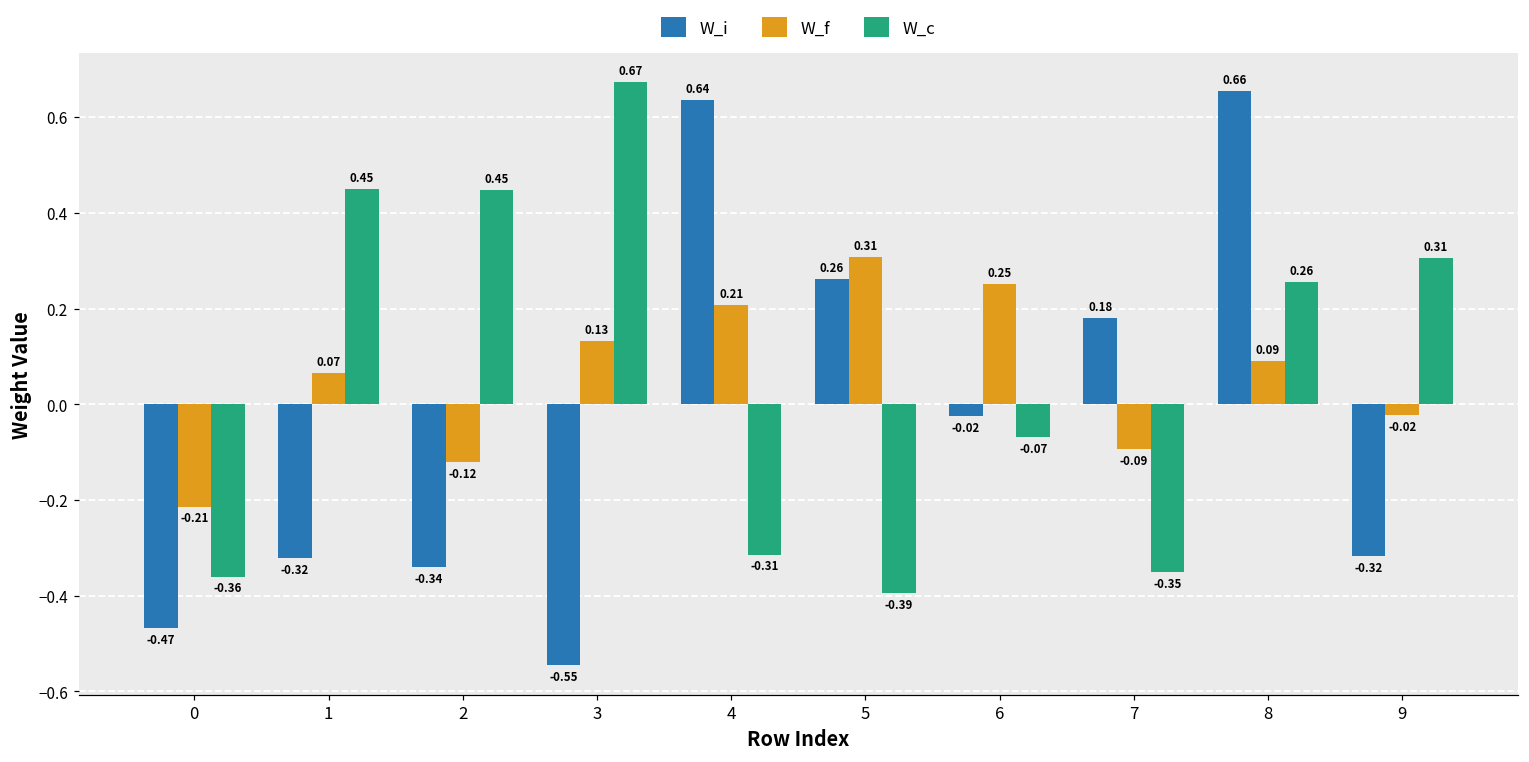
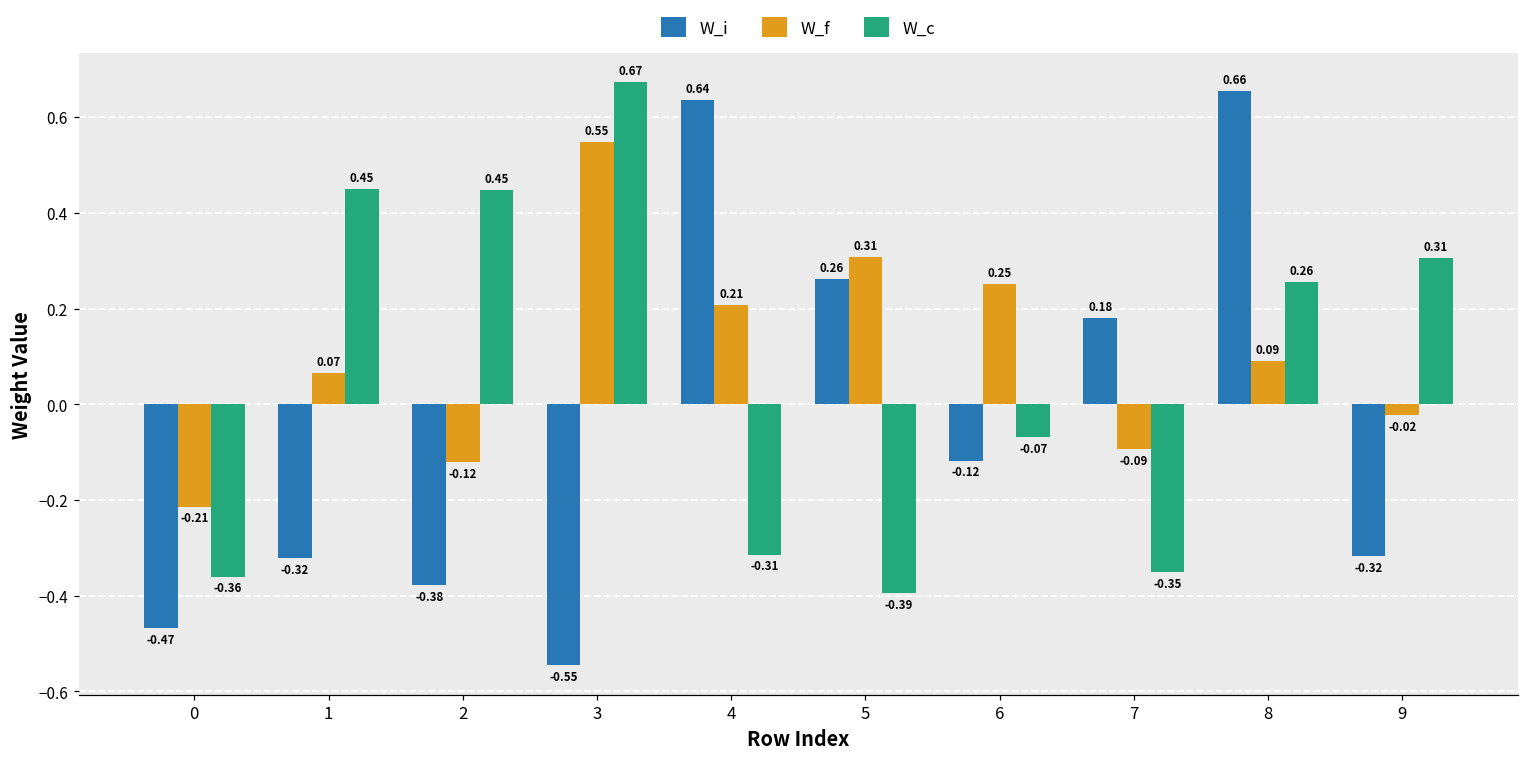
  {
    "W_i": {
      "0": -0.47,
      "1": -0.32,
-     "2": -0.34,
+     "2": -0.38,
      "3": -0.55,
      "4": 0.64,
      "5": 0.26,
-     "6": -0.02,
+     "6": -0.12,
      "7": 0.18,
      "8": 0.66,
      "9": -0.32
    },
    "W_f": {
      "0": -0.21,
      "1": 0.07,
      "2": -0.12,
-     "3": 0.13,
+     "3": 0.55,
      "4": 0.21,
      "5": 0.31,
      "6": 0.25,
      "7": -0.09,
      "8": 0.09,
      "9": -0.02
    },
    "W_c": {
      "0": -0.36,
      "1": 0.45,
      "2": 0.45,
      "3": 0.67,
      "4": -0.31,
      "5": -0.39,
      "6": -0.07,
      "7": -0.35,
      "8": 0.26,
      "9": 0.31
    }
  }
